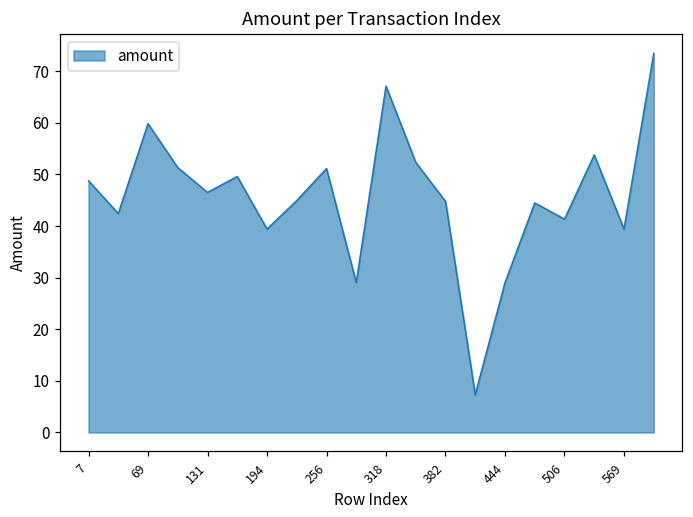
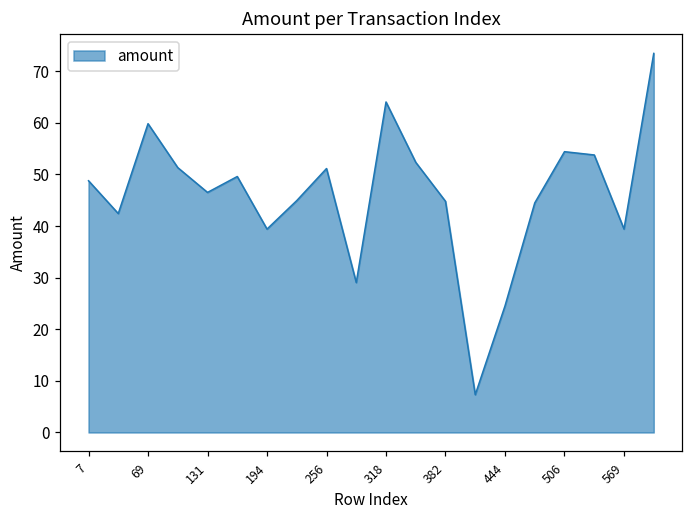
  {
    "69": 60,
    "131": 47,
    "194": 39,
    "256": 51,
-   "318": 67,
+   "318": 64,
    "382": 45,
-   "444": 29,
-   "506": 41,
+   "444": 25,
+   "506": 54,
    "569": 39
  }
